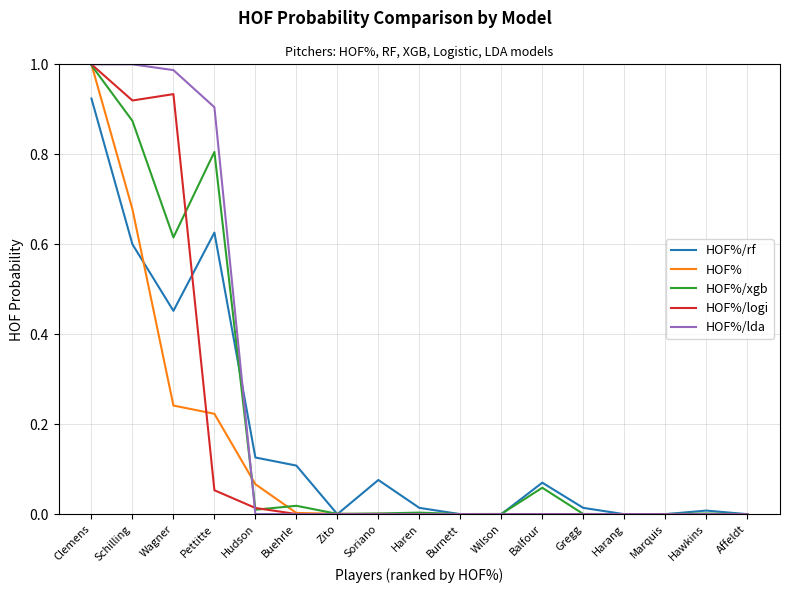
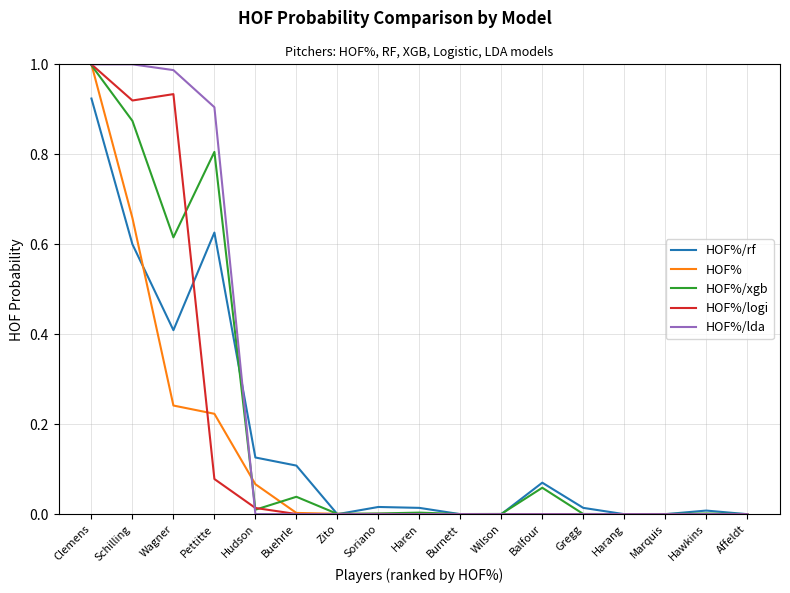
  {
    "HOF%/rf": {
      "Clemens": 0.92,
      "Schilling": 0.60,
-     "Wagner": 0.45,
+     "Wagner": 0.41,
      "Pettitte": 0.63,
      "Hudson": 0.13,
      "Buehrle": 0.11,
-     "Soriano": 0.08,
+     "Soriano": 0.02,
      "Haren": 0.01,
      "Balfour": 0.07,
      "Gregg": 0.01,
      "Hawkins": 0.01
    },
    "HOF%": {
-     "Schilling": 0.68,
+     "Schilling": 0.66,
      "Wagner": 0.24,
      "Pettitte": 0.22,
      "Hudson": 0.07
    },
    "HOF%/xgb": {
      "Schilling": 0.87,
      "Wagner": 0.62,
      "Pettitte": 0.81,
-     "Buehrle": 0.02,
+     "Buehrle": 0.04,
      "Balfour": 0.06
    },
    "HOF%/logi": {
      "Schilling": 0.92,
      "Wagner": 0.93,
-     "Pettitte": 0.05
+     "Pettitte": 0.08
    },
    "HOF%/lda": {
      "Schilling": 1.00,
      "Wagner": 0.99,
      "Pettitte": 0.90,
      "Hudson": 0.00
    }
  }
